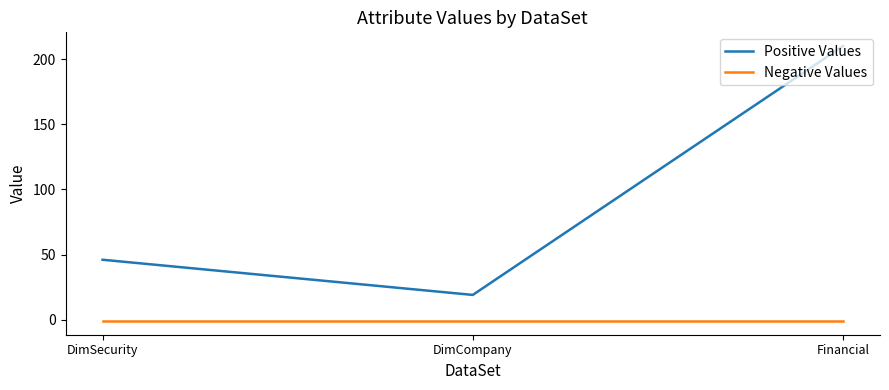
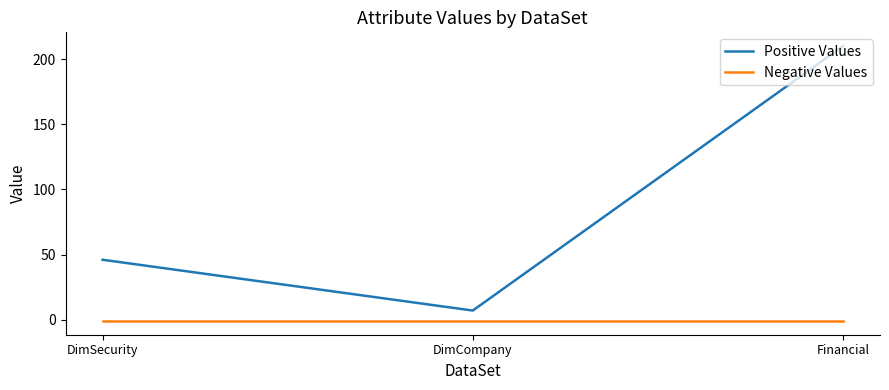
  {
    "Positive Values": {
      "DimSecurity": 46,
-     "DimCompany": 19
+     "DimCompany": 7
    },
    "Negative Values": {
      "DimSecurity": -1,
      "DimCompany": -1,
      "Financial": -1
    }
  }
